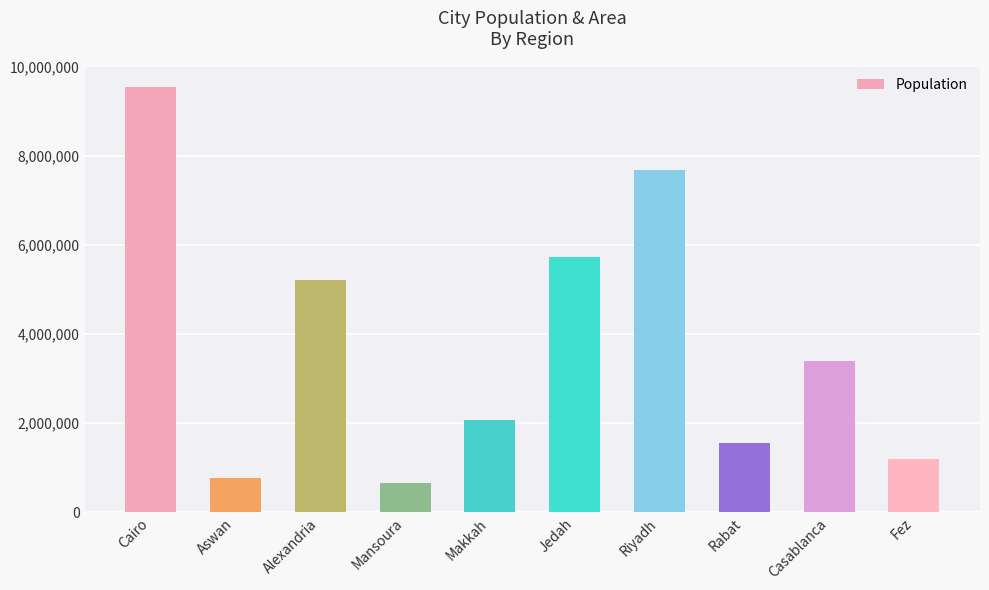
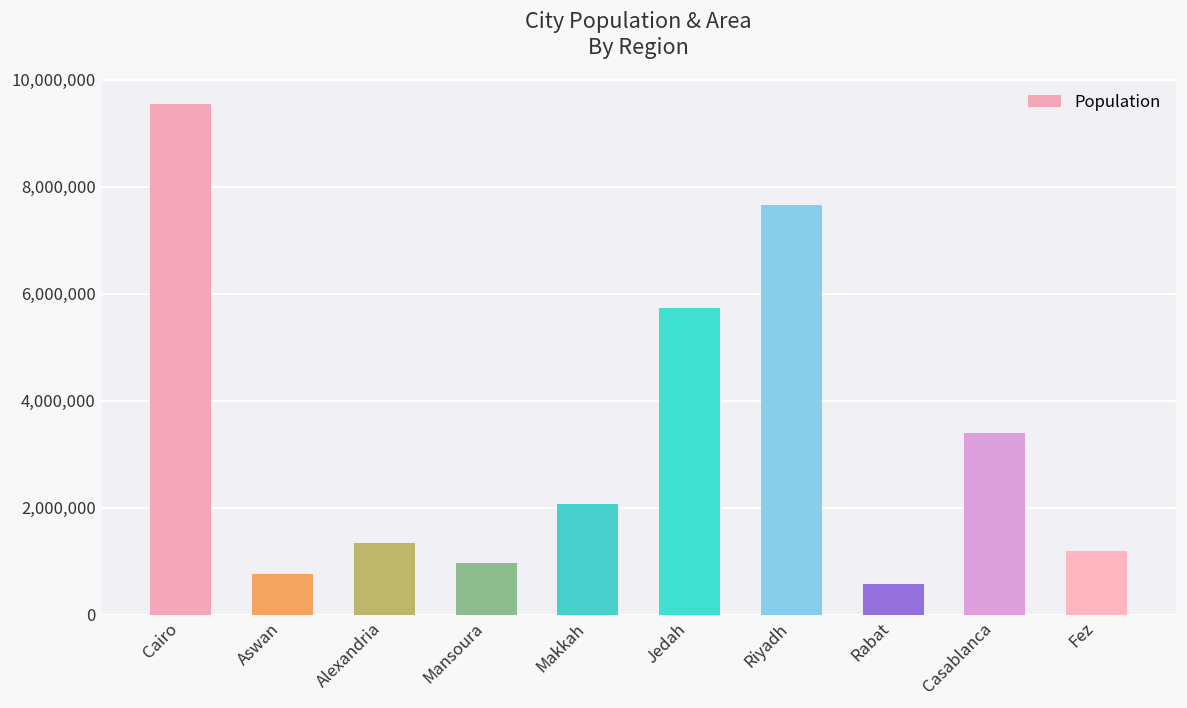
  {
    "Cairo": "9,500,000",
    "Aswan": "800,000",
-   "Alexandria": "5,200,000",
-   "Mansoura": "700,000",
+   "Alexandria": "1,300,000",
+   "Mansoura": "1,000,000",
    "Makkah": "2,100,000",
    "Jedah": "5,700,000",
    "Riyadh": "7,700,000",
-   "Rabat": "1,500,000",
+   "Rabat": "600,000",
    "Casablanca": "3,400,000",
    "Fez": "1,200,000"
  }
